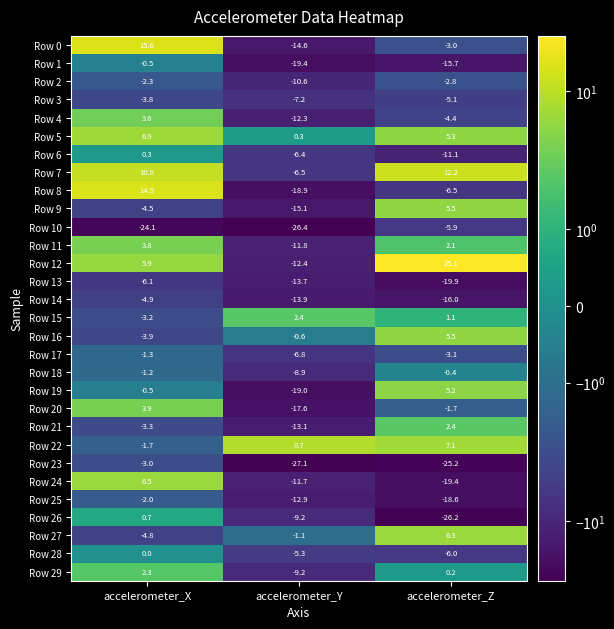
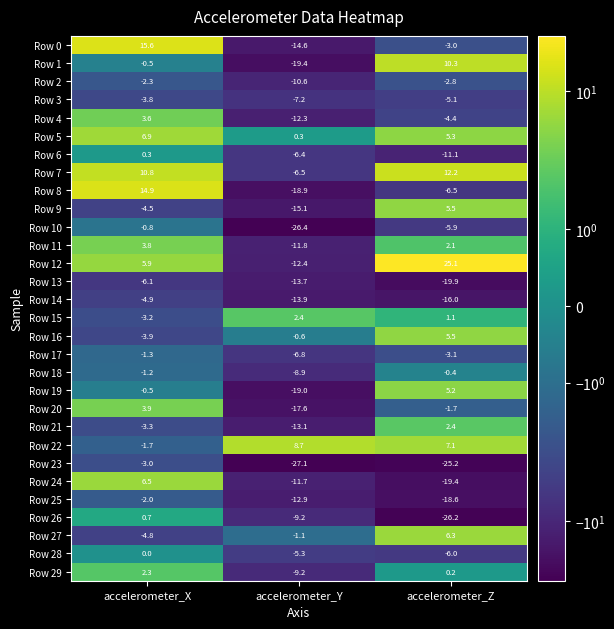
  {
    "Row 0": {
      "accelerometer_X": 15.6,
      "accelerometer_Y": -14.6,
      "accelerometer_Z": -3.0
    },
    "Row 1": {
      "accelerometer_X": -0.5,
      "accelerometer_Y": -19.4,
-     "accelerometer_Z": -15.7
+     "accelerometer_Z": 10.3
    },
    "Row 2": {
      "accelerometer_X": -2.3,
      "accelerometer_Y": -10.6,
      "accelerometer_Z": -2.8
    },
    "Row 3": {
      "accelerometer_X": -3.8,
      "accelerometer_Y": -7.2,
      "accelerometer_Z": -5.1
    },
    "Row 4": {
      "accelerometer_X": 3.6,
      "accelerometer_Y": -12.3,
      "accelerometer_Z": -4.4
    },
    "Row 5": {
      "accelerometer_X": 6.9,
      "accelerometer_Y": 0.3,
      "accelerometer_Z": 5.3
    },
    "Row 6": {
      "accelerometer_X": 0.3,
      "accelerometer_Y": -6.4,
      "accelerometer_Z": -11.1
    },
    "Row 7": {
      "accelerometer_X": 10.8,
      "accelerometer_Y": -6.5,
      "accelerometer_Z": 12.2
    },
    "Row 8": {
      "accelerometer_X": 14.9,
      "accelerometer_Y": -18.9,
      "accelerometer_Z": -6.5
    },
    "Row 9": {
      "accelerometer_X": -4.5,
      "accelerometer_Y": -15.1,
      "accelerometer_Z": 5.5
    },
    "Row 10": {
-     "accelerometer_X": -24.1,
+     "accelerometer_X": -0.8,
      "accelerometer_Y": -26.4,
      "accelerometer_Z": -5.9
    },
    "Row 11": {
      "accelerometer_X": 3.8,
      "accelerometer_Y": -11.8,
      "accelerometer_Z": 2.1
    },
    "Row 12": {
      "accelerometer_X": 5.9,
      "accelerometer_Y": -12.4,
      "accelerometer_Z": 25.1
    },
    "Row 13": {
      "accelerometer_X": -6.1,
      "accelerometer_Y": -13.7,
      "accelerometer_Z": -19.9
    },
    "Row 14": {
      "accelerometer_X": -4.9,
      "accelerometer_Y": -13.9,
      "accelerometer_Z": -16.0
    },
    "Row 15": {
      "accelerometer_X": -3.2,
      "accelerometer_Y": 2.4,
      "accelerometer_Z": 1.1
    },
    "Row 16": {
      "accelerometer_X": -3.9,
      "accelerometer_Y": -0.6,
      "accelerometer_Z": 5.5
    },
    "Row 17": {
      "accelerometer_X": -1.3,
      "accelerometer_Y": -6.8,
      "accelerometer_Z": -3.1
    },
    "Row 18": {
      "accelerometer_X": -1.2,
      "accelerometer_Y": -8.9,
      "accelerometer_Z": -0.4
    },
    "Row 19": {
      "accelerometer_X": -0.5,
      "accelerometer_Y": -19.0,
      "accelerometer_Z": 5.2
    },
    "Row 20": {
      "accelerometer_X": 3.9,
      "accelerometer_Y": -17.6,
      "accelerometer_Z": -1.7
    },
    "Row 21": {
      "accelerometer_X": -3.3,
      "accelerometer_Y": -13.1,
      "accelerometer_Z": 2.4
    },
    "Row 22": {
      "accelerometer_X": -1.7,
      "accelerometer_Y": 8.7,
      "accelerometer_Z": 7.1
    },
    "Row 23": {
      "accelerometer_X": -3.0,
      "accelerometer_Y": -27.1,
      "accelerometer_Z": -25.2
    },
    "Row 24": {
      "accelerometer_X": 6.5,
      "accelerometer_Y": -11.7,
      "accelerometer_Z": -19.4
    },
    "Row 25": {
      "accelerometer_X": -2.0,
      "accelerometer_Y": -12.9,
      "accelerometer_Z": -18.6
    },
    "Row 26": {
      "accelerometer_X": 0.7,
      "accelerometer_Y": -9.2,
      "accelerometer_Z": -26.2
    },
    "Row 27": {
      "accelerometer_X": -4.8,
      "accelerometer_Y": -1.1,
      "accelerometer_Z": 6.3
    },
    "Row 28": {
      "accelerometer_X": 0.0,
      "accelerometer_Y": -5.3,
      "accelerometer_Z": -6.0
    },
    "Row 29": {
      "accelerometer_X": 2.3,
      "accelerometer_Y": -9.2,
      "accelerometer_Z": 0.2
    }
  }
